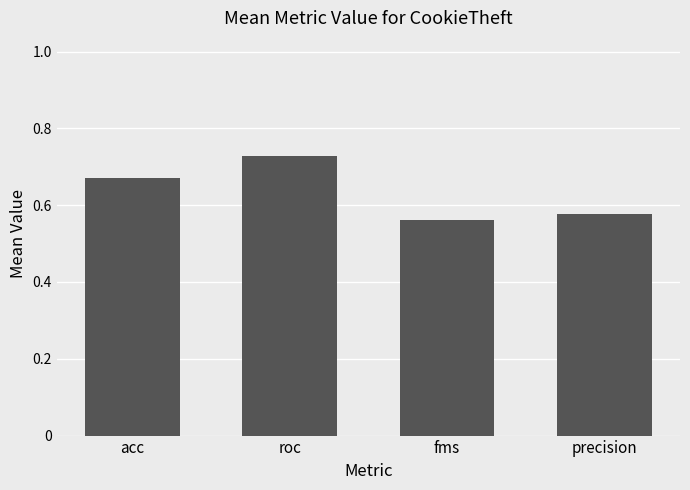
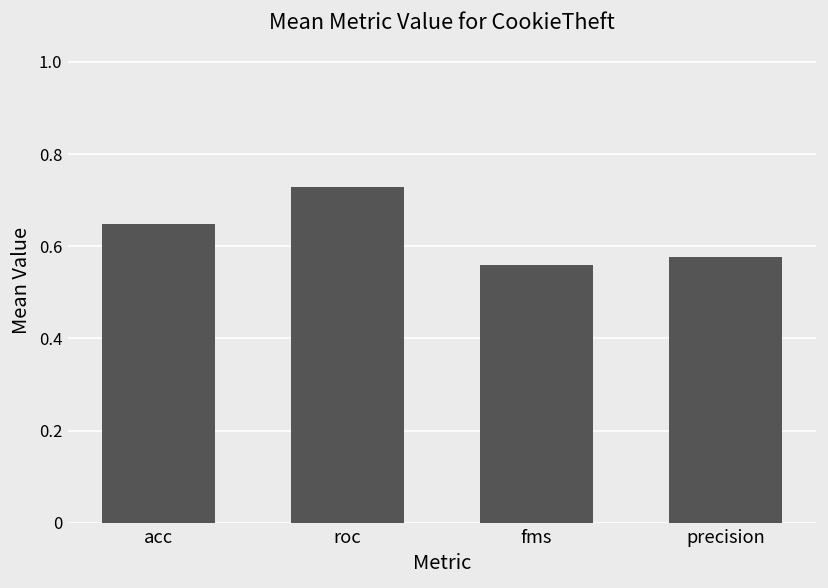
  {
-   "acc": 0.67,
+   "acc": 0.65,
    "roc": 0.73,
    "fms": 0.56,
    "precision": 0.58
  }
